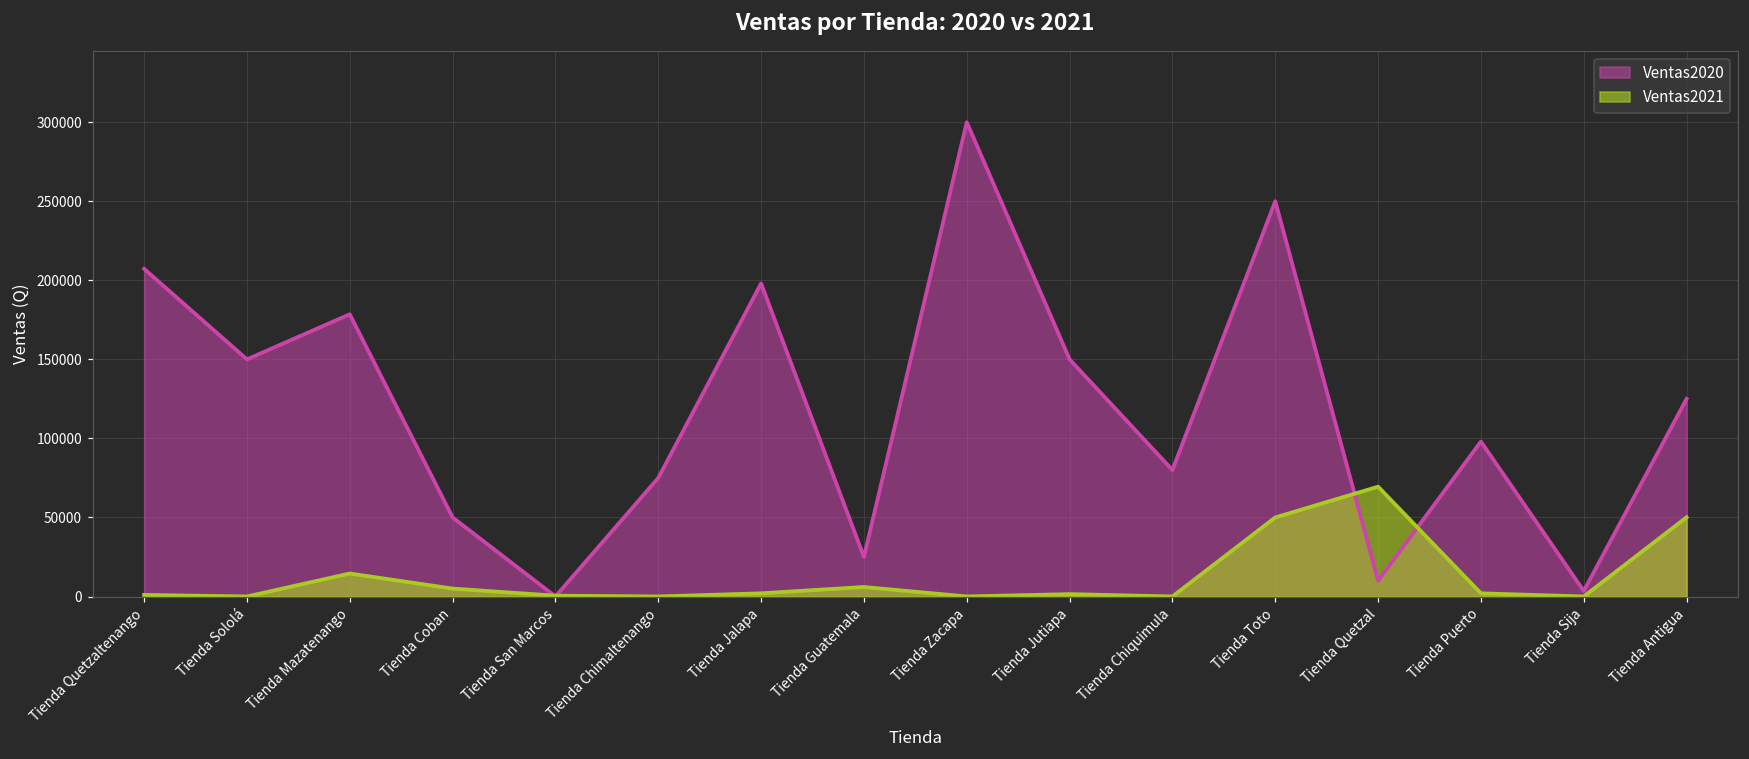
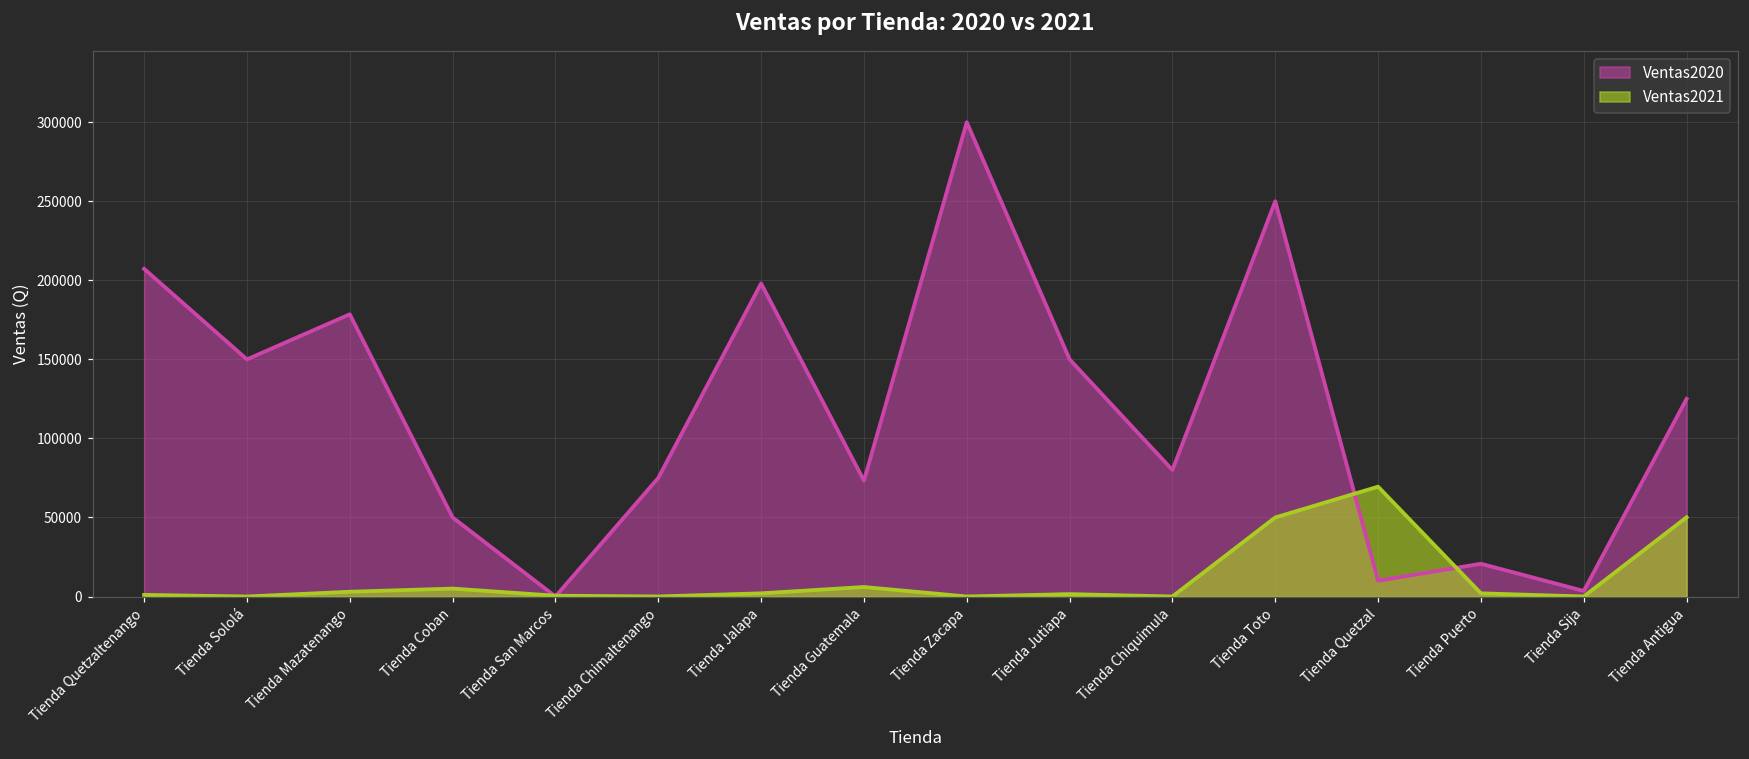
  {
    "Ventas2020": {
      "Tienda Quetzaltenango": 207000,
      "Tienda Sololá": 150000,
      "Tienda Mazatenango": 179000,
      "Tienda Coban": 50000,
      "Tienda Chimaltenango": 75000,
      "Tienda Jalapa": 198000,
-     "Tienda Guatemala": 25000,
+     "Tienda Guatemala": 73000,
      "Tienda Zacapa": 300000,
      "Tienda Jutiapa": 150000,
      "Tienda Chiquimula": 80000,
      "Tienda Toto": 250000,
      "Tienda Quetzal": 10000,
-     "Tienda Puerto": 98000,
+     "Tienda Puerto": 21000,
      "Tienda Sija": 4000,
      "Tienda Antigua": 125000
    },
    "Ventas2021": {
      "Tienda Quetzaltenango": 1000,
      "Tienda Sololá": 0,
-     "Tienda Mazatenango": 15000,
+     "Tienda Mazatenango": 3000,
      "Tienda Coban": 5000,
      "Tienda Chimaltenango": 0,
      "Tienda Jalapa": 2000,
      "Tienda Guatemala": 6000,
      "Tienda Zacapa": 0,
      "Tienda Jutiapa": 2000,
      "Tienda Chiquimula": 0,
      "Tienda Toto": 50000,
      "Tienda Quetzal": 69000,
      "Tienda Puerto": 2000,
      "Tienda Sija": 0,
      "Tienda Antigua": 50000
    }
  }
